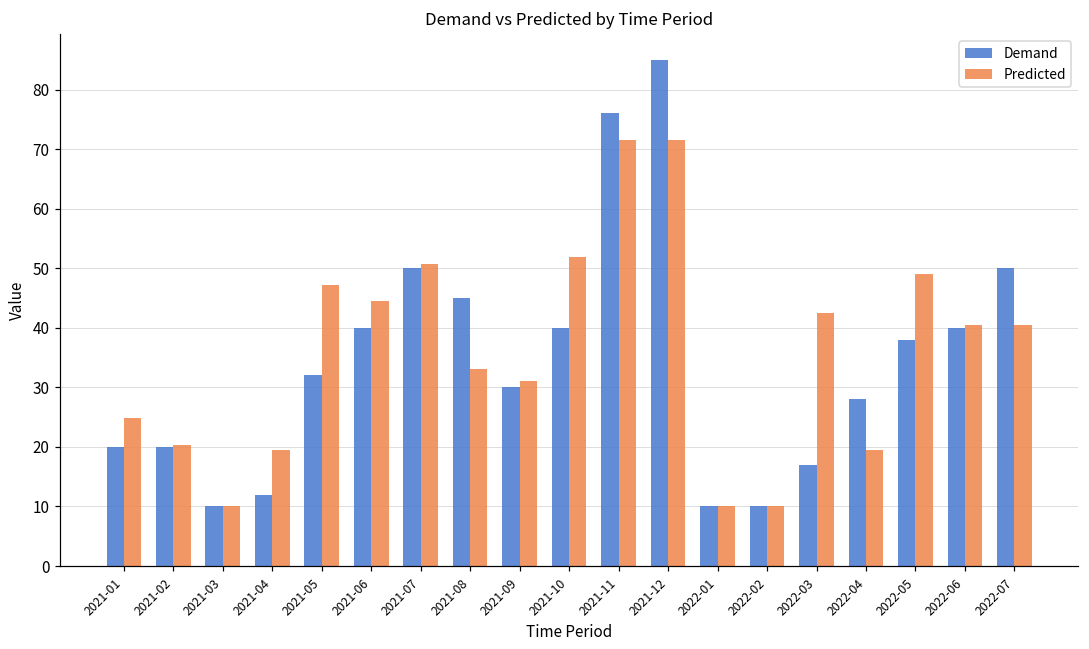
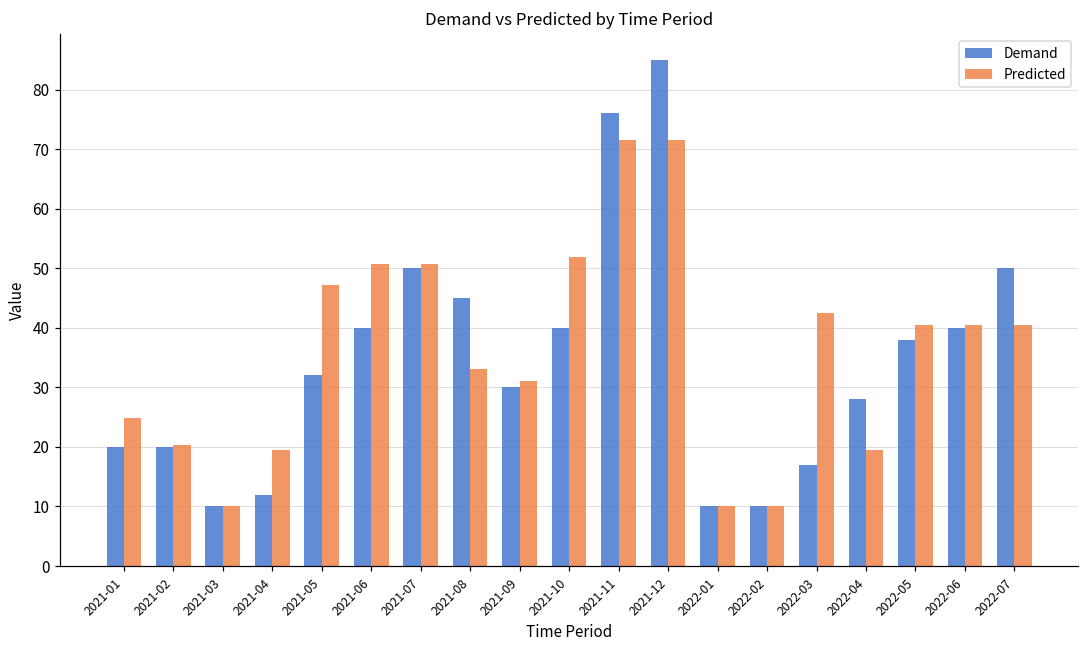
  {
    "Demand": {
      "2021-01": 20,
      "2021-02": 20,
      "2021-03": 10,
      "2021-04": 12,
      "2021-05": 32,
      "2021-06": 40,
      "2021-07": 50,
      "2021-08": 45,
      "2021-09": 30,
      "2021-10": 40,
      "2021-11": 76,
      "2021-12": 85,
      "2022-01": 10,
      "2022-02": 10,
      "2022-03": 17,
      "2022-04": 28,
      "2022-05": 38,
      "2022-06": 40,
      "2022-07": 50
    },
    "Predicted": {
      "2021-01": 25,
      "2021-02": 20,
      "2021-03": 10,
      "2021-04": 19,
      "2021-05": 47,
-     "2021-06": 45,
+     "2021-06": 51,
      "2021-07": 51,
      "2021-08": 33,
      "2021-09": 31,
      "2021-10": 52,
      "2021-11": 72,
      "2021-12": 72,
      "2022-01": 10,
      "2022-02": 10,
      "2022-03": 42,
      "2022-04": 19,
-     "2022-05": 49,
+     "2022-05": 40,
      "2022-06": 40,
      "2022-07": 40
    }
  }
